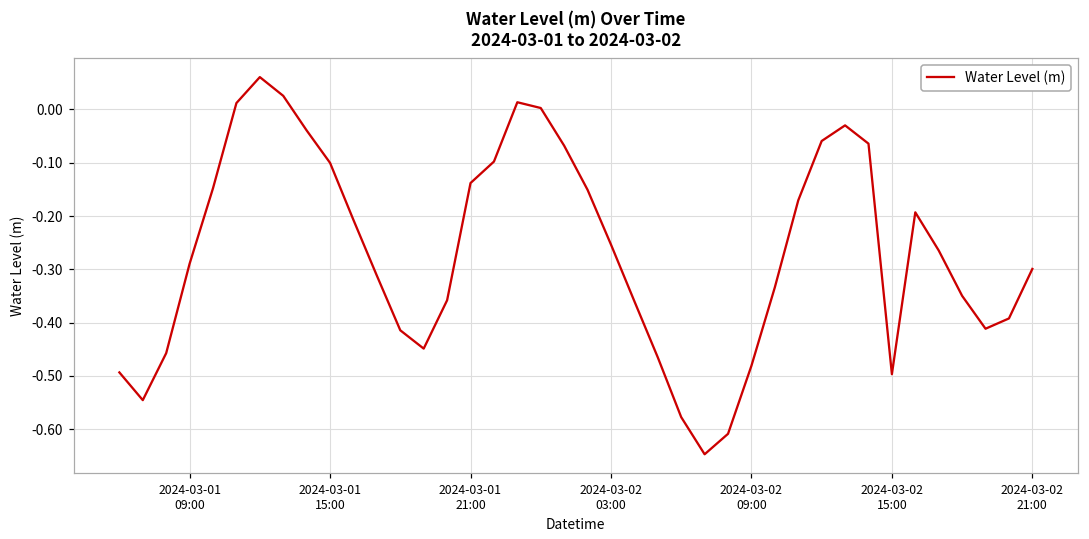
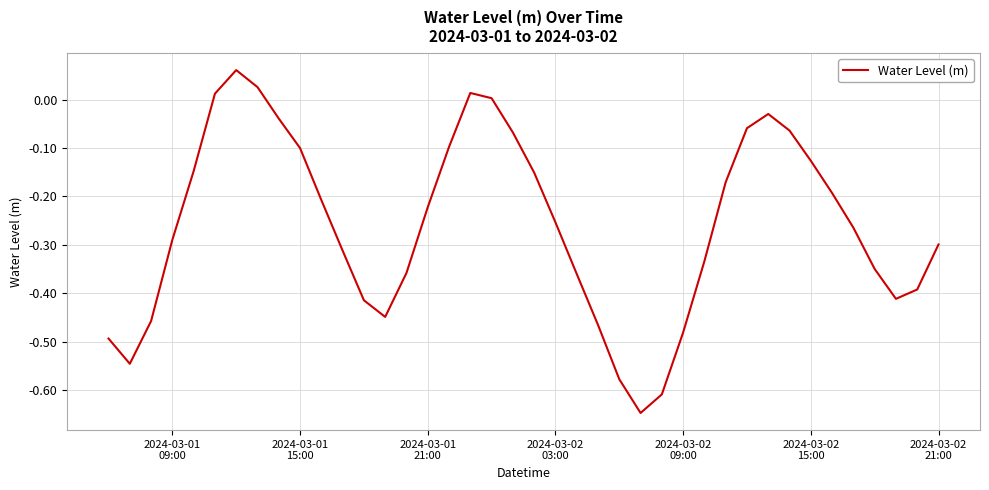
  {
    "2024-03-01 09:00": -0.29,
    "2024-03-01 15:00": -0.10,
-   "2024-03-01 21:00": -0.14,
+   "2024-03-01 21:00": -0.22,
    "2024-03-02 03:00": -0.25,
    "2024-03-02 09:00": -0.48,
-   "2024-03-02 15:00": -0.50,
+   "2024-03-02 15:00": -0.13,
    "2024-03-02 21:00": -0.30
  }
